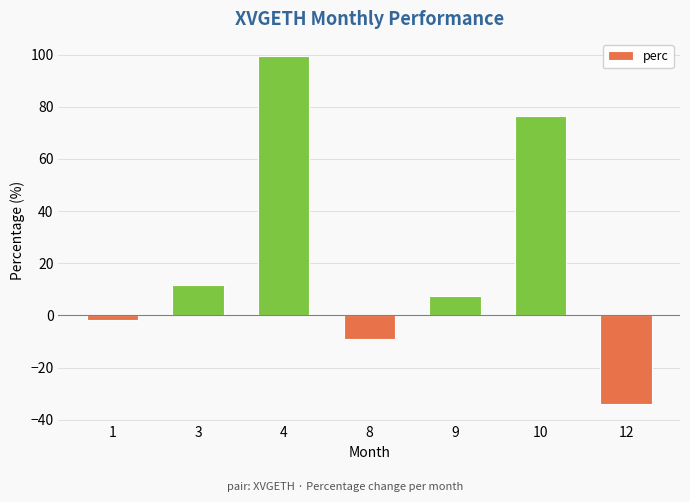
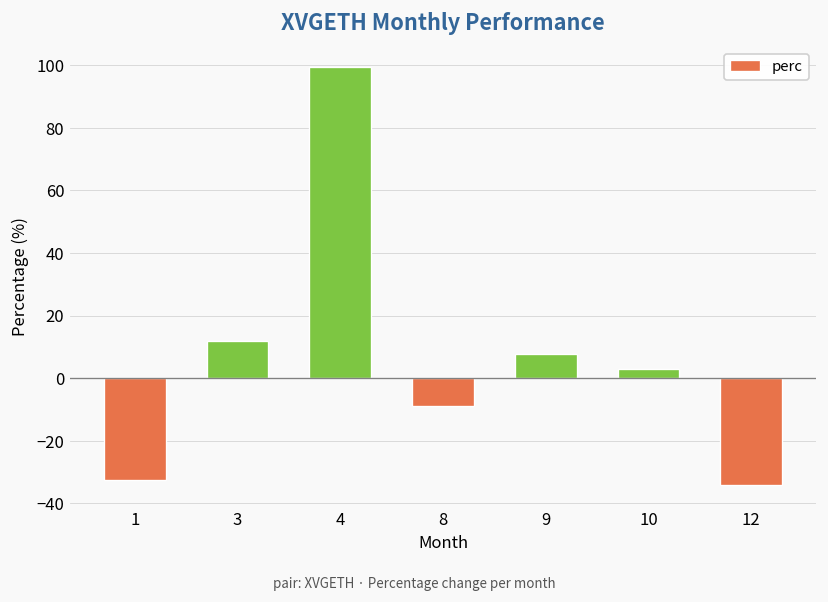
  {
-   "1": -2,
+   "1": -32,
    "3": 12,
    "4": 99,
    "8": -9,
    "9": 8,
-   "10": 77,
+   "10": 3,
    "12": -34
  }
